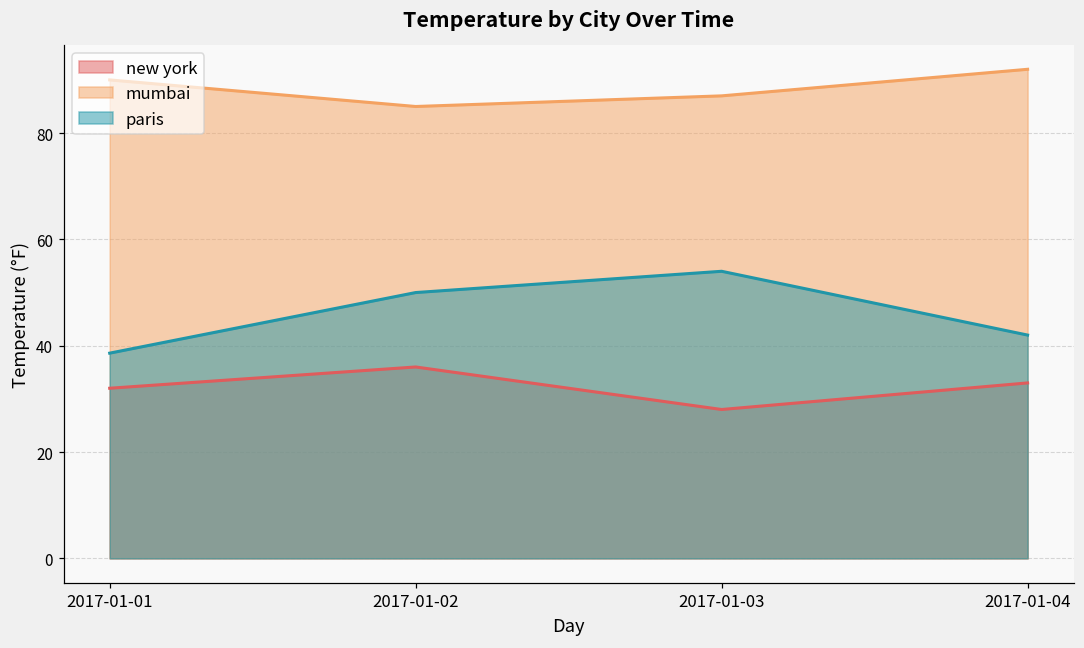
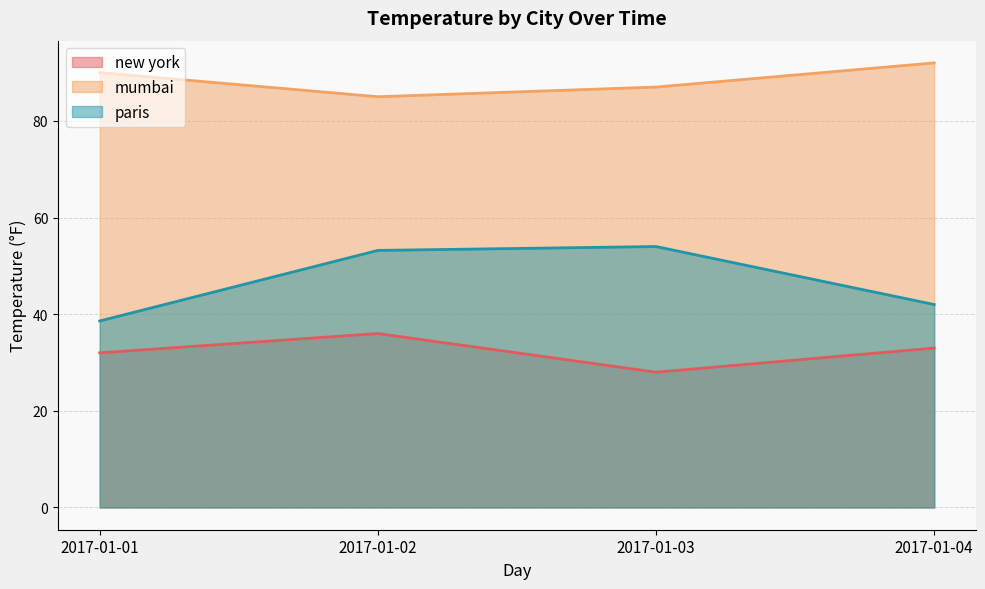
  {
    "paris": {
      "2017-01-01": 39,
-     "2017-01-02": 50,
+     "2017-01-02": 53,
      "2017-01-03": 54,
      "2017-01-04": 42
    }
  }
